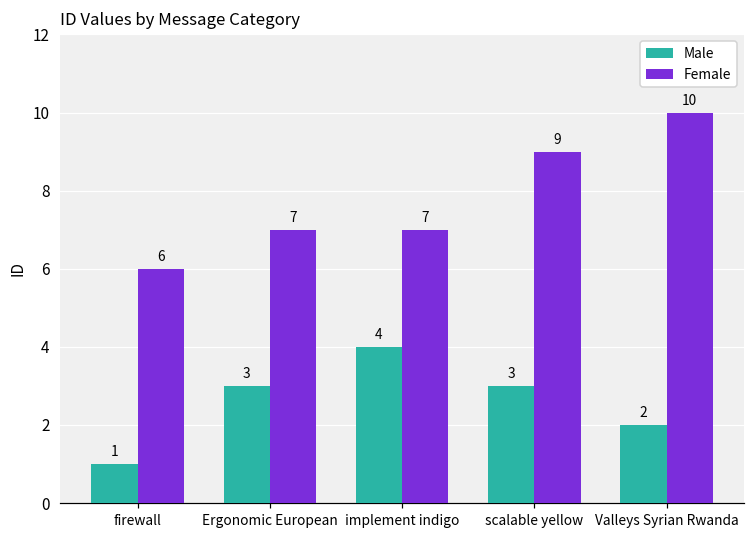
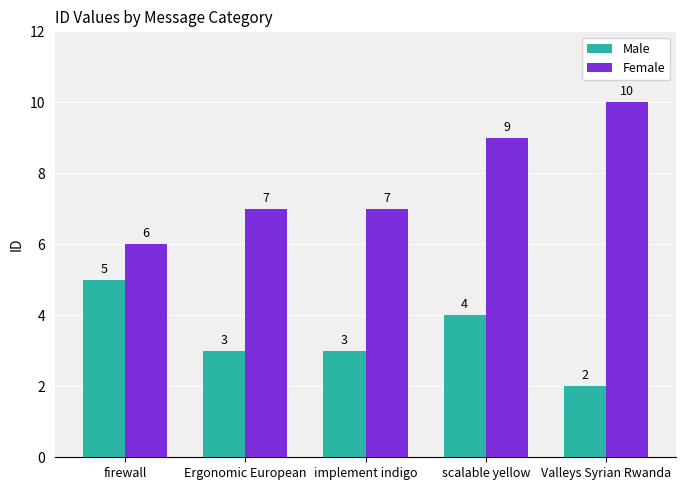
  {
    "Male": {
-     "firewall": 1,
+     "firewall": 5,
      "Ergonomic European": 3,
-     "implement indigo": 4,
-     "scalable yellow": 3,
+     "implement indigo": 3,
+     "scalable yellow": 4,
      "Valleys Syrian Rwanda": 2
    },
    "Female": {
      "firewall": 6,
      "Ergonomic European": 7,
      "implement indigo": 7,
      "scalable yellow": 9,
      "Valleys Syrian Rwanda": 10
    }
  }
